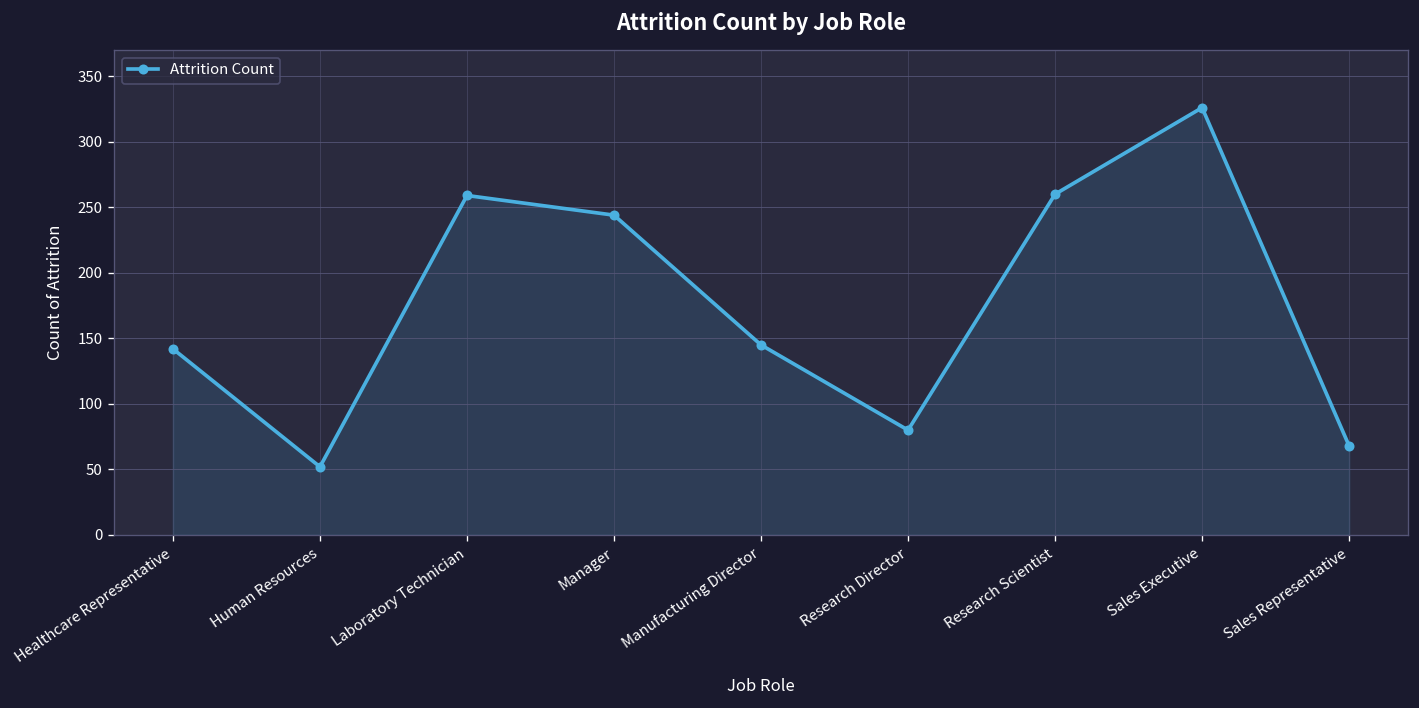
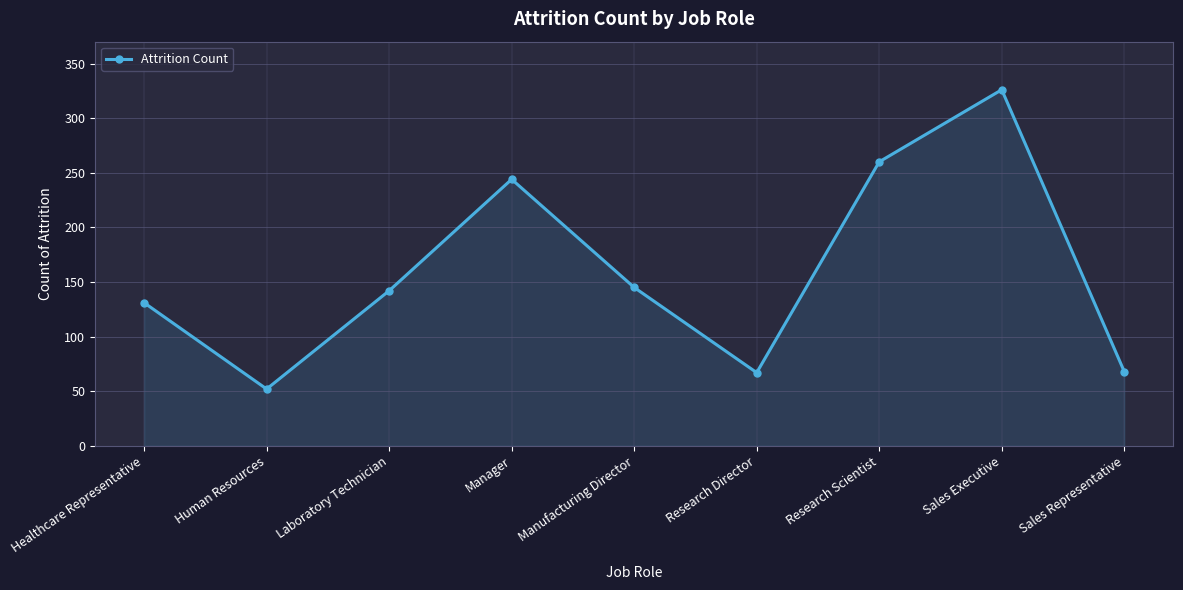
  {
-   "Healthcare Representative": 142,
+   "Healthcare Representative": 131,
    "Human Resources": 52,
-   "Laboratory Technician": 259,
+   "Laboratory Technician": 142,
    "Manager": 244,
    "Manufacturing Director": 145,
-   "Research Director": 80,
+   "Research Director": 67,
    "Research Scientist": 260,
    "Sales Executive": 326,
    "Sales Representative": 68
  }
